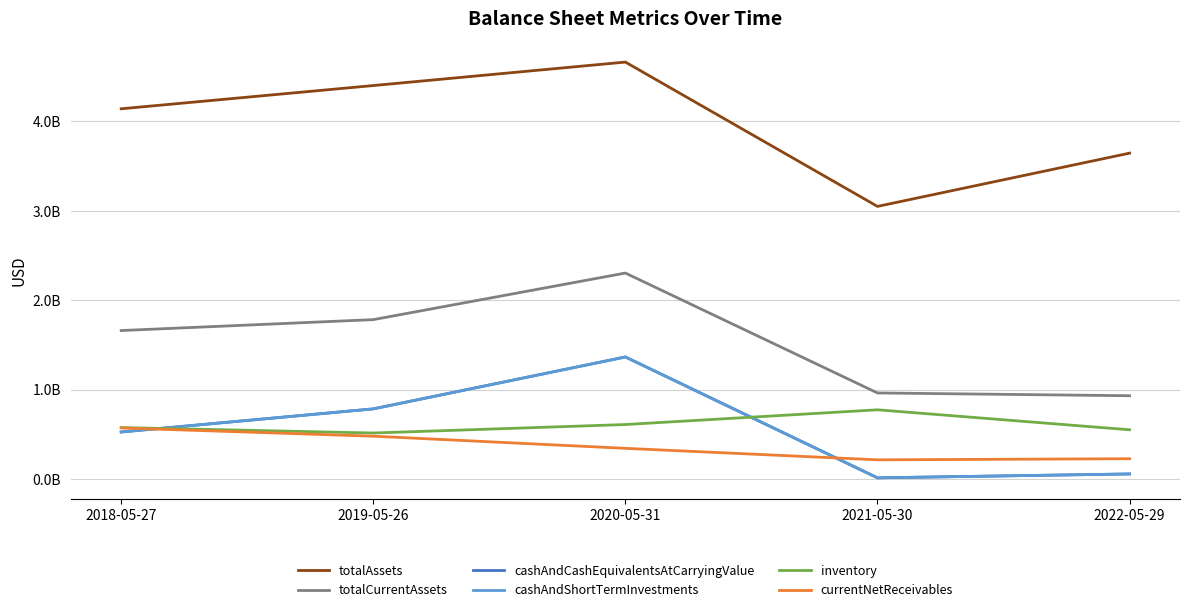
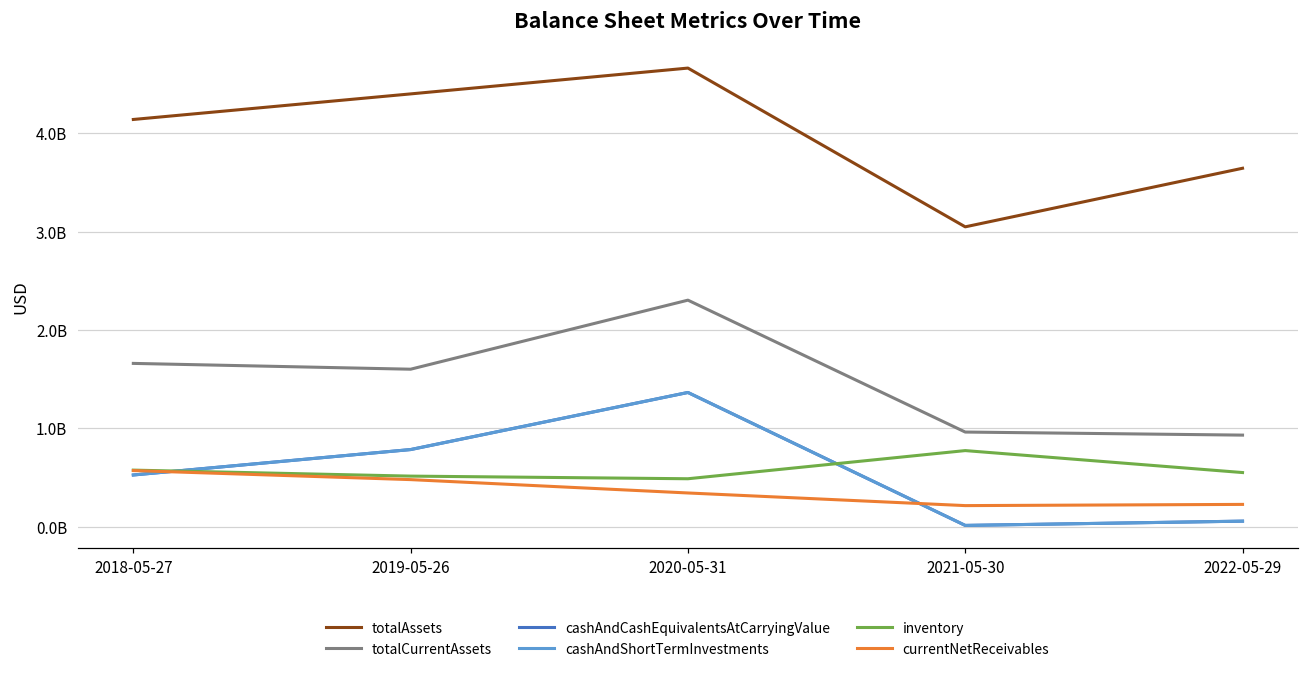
  {
    "totalAssets": {
      "2018-05-27": 4100000000,
      "2019-05-26": 4400000000,
      "2020-05-31": 4700000000,
      "2021-05-30": 3000000000,
      "2022-05-29": 3600000000
    },
    "totalCurrentAssets": {
      "2018-05-27": 1700000000,
-     "2019-05-26": 1800000000,
+     "2019-05-26": 1600000000,
      "2020-05-31": 2300000000,
      "2021-05-30": 1000000000,
      "2022-05-29": 900000000
    },
    "cashAndShortTermInvestments": {
      "2018-05-27": 500000000,
      "2019-05-26": 800000000,
      "2020-05-31": 1400000000,
      "2021-05-30": 0,
      "2022-05-29": 100000000
    },
    "inventory": {
      "2019-05-26": 500000000,
-     "2020-05-31": 600000000,
+     "2020-05-31": 500000000,
      "2021-05-30": 800000000,
      "2022-05-29": 500000000
    },
    "currentNetReceivables": {
      "2019-05-26": 500000000,
      "2020-05-31": 300000000,
      "2021-05-30": 200000000,
      "2022-05-29": 200000000
    }
  }
